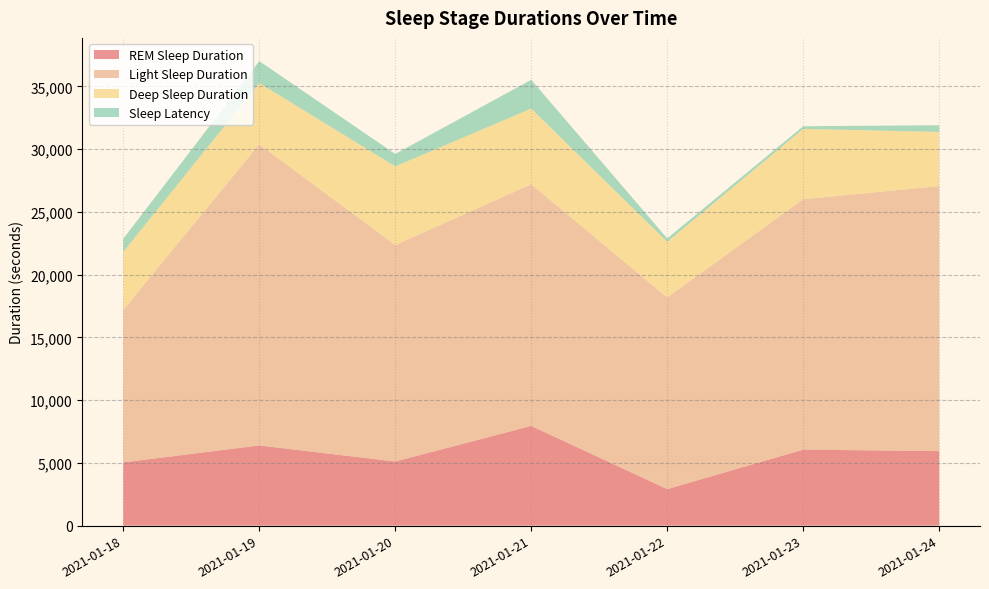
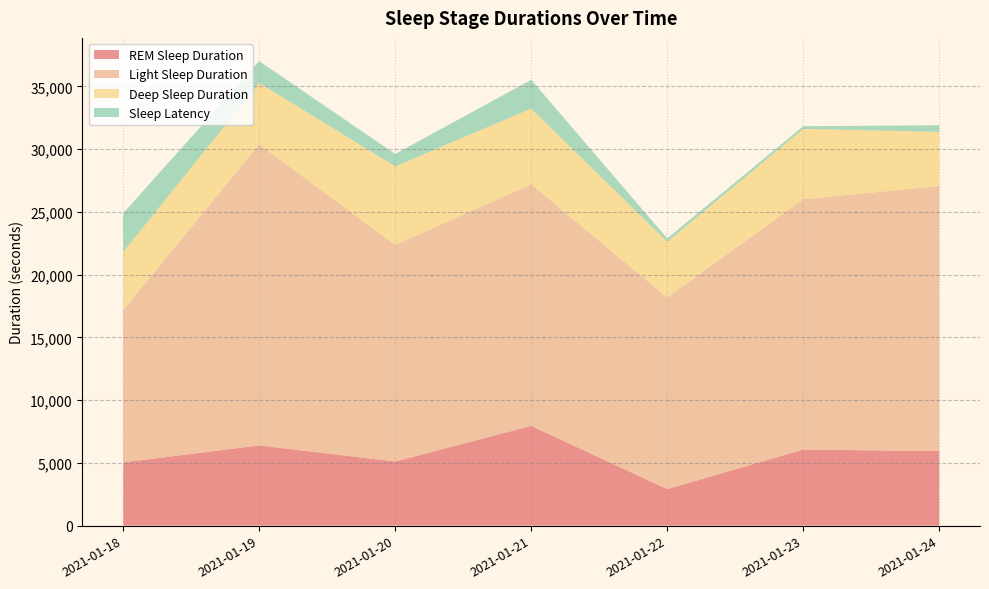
  {
    "REM Sleep Duration": {
      "2021-01-18": "5,000",
      "2021-01-19": "6,400",
      "2021-01-20": "5,100",
      "2021-01-21": "7,900",
      "2021-01-22": "2,900",
      "2021-01-23": "6,100",
      "2021-01-24": "5,900"
    },
    "Sleep Latency": {
-     "2021-01-18": "1,100",
+     "2021-01-18": "3,100",
      "2021-01-19": "1,700",
      "2021-01-20": "1,000",
      "2021-01-21": "2,300",
      "2021-01-22": "300",
      "2021-01-23": "200",
      "2021-01-24": "500"
    }
  }
